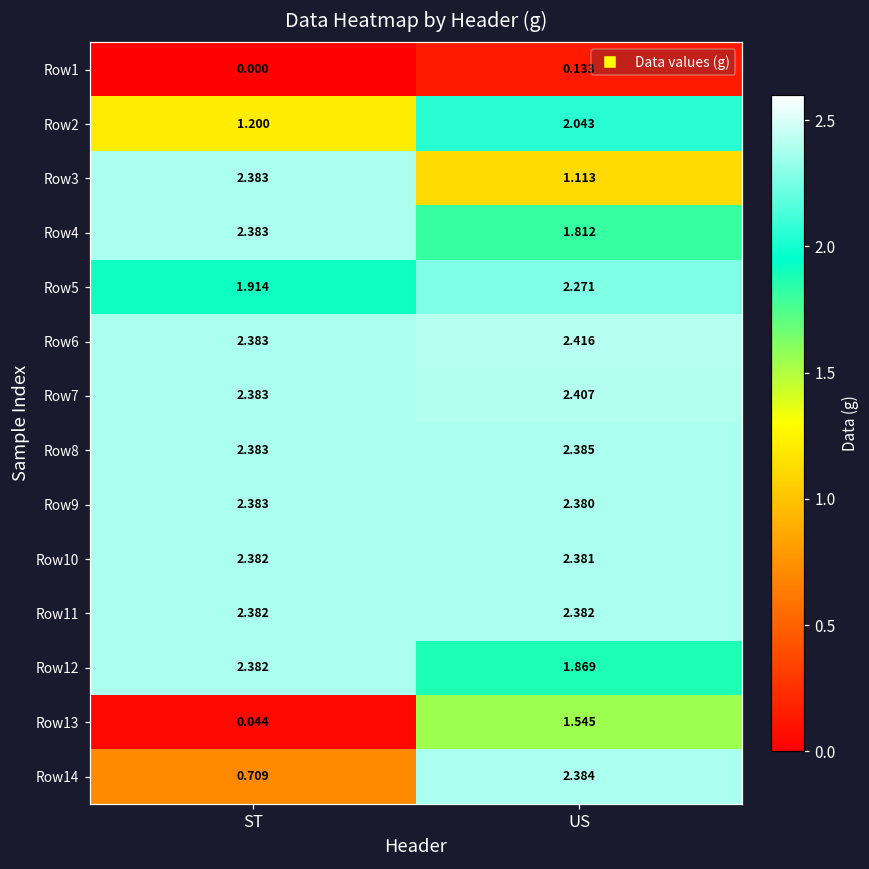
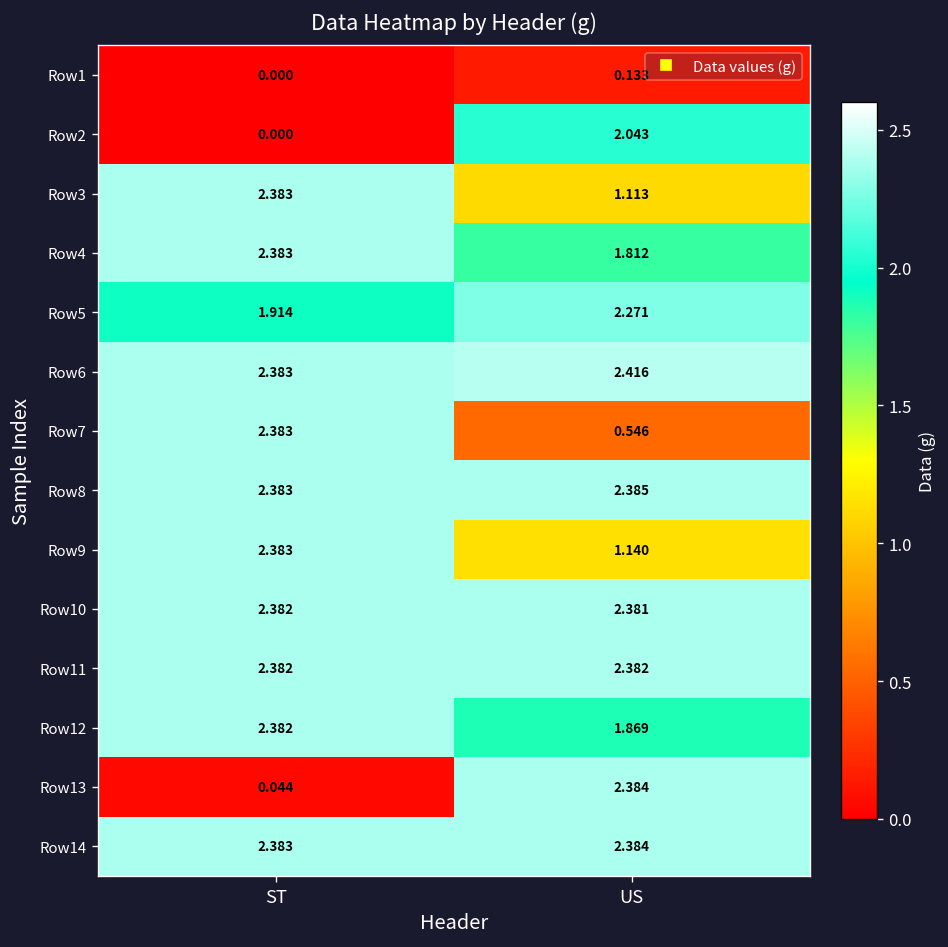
  {
    "Row1": {
      "ST": 0.000
    },
    "Row2": {
-     "ST": 1.200,
+     "ST": 0.000,
      "US": 2.043
    },
    "Row3": {
      "ST": 2.383,
      "US": 1.113
    },
    "Row4": {
      "ST": 2.383,
      "US": 1.812
    },
    "Row5": {
      "ST": 1.914,
      "US": 2.271
    },
    "Row6": {
      "ST": 2.383,
      "US": 2.416
    },
    "Row7": {
      "ST": 2.383,
-     "US": 2.407
+     "US": 0.546
    },
    "Row8": {
      "ST": 2.383,
      "US": 2.385
    },
    "Row9": {
      "ST": 2.383,
-     "US": 2.380
+     "US": 1.140
    },
    "Row10": {
      "ST": 2.382,
      "US": 2.381
    },
    "Row11": {
      "ST": 2.382,
      "US": 2.382
    },
    "Row12": {
      "ST": 2.382,
      "US": 1.869
    },
    "Row13": {
      "ST": 0.044,
-     "US": 1.545
+     "US": 2.384
    },
    "Row14": {
-     "ST": 0.709,
+     "ST": 2.383,
      "US": 2.384
    }
  }
